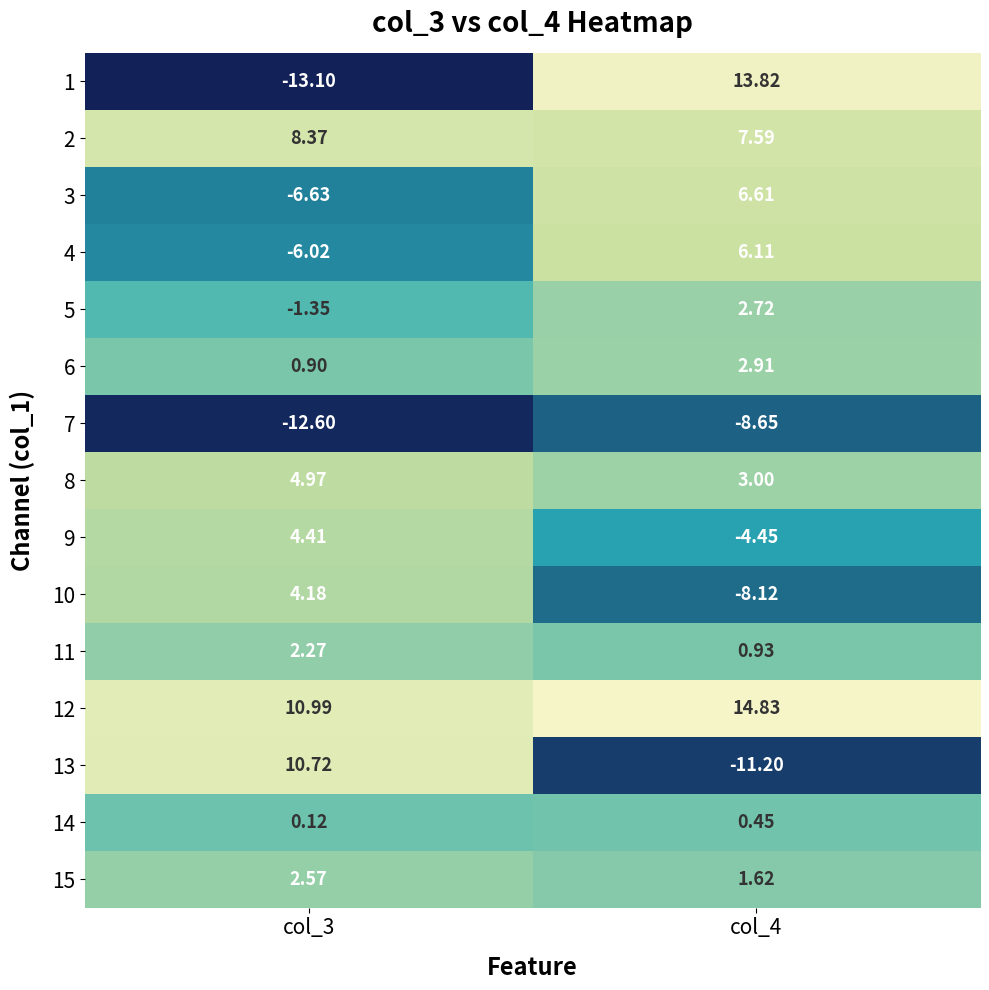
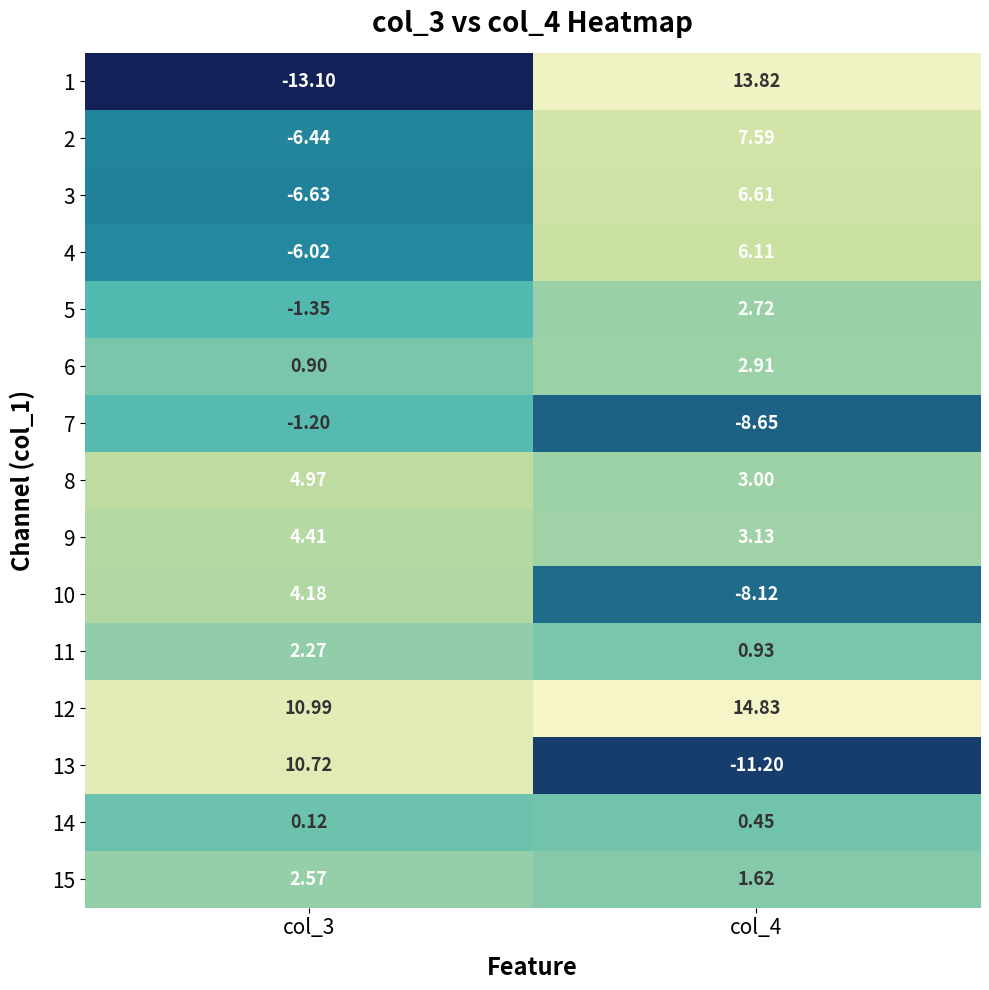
  {
    "1": {
      "col_3": -13.10,
      "col_4": 13.82
    },
    "2": {
-     "col_3": 8.37,
+     "col_3": -6.44,
      "col_4": 7.59
    },
    "3": {
      "col_3": -6.63,
      "col_4": 6.61
    },
    "4": {
      "col_3": -6.02,
      "col_4": 6.11
    },
    "5": {
      "col_3": -1.35,
      "col_4": 2.72
    },
    "6": {
      "col_3": 0.90,
      "col_4": 2.91
    },
    "7": {
-     "col_3": -12.60,
+     "col_3": -1.20,
      "col_4": -8.65
    },
    "8": {
      "col_3": 4.97,
      "col_4": 3.00
    },
    "9": {
      "col_3": 4.41,
-     "col_4": -4.45
+     "col_4": 3.13
    },
    "10": {
      "col_3": 4.18,
      "col_4": -8.12
    },
    "11": {
      "col_3": 2.27,
      "col_4": 0.93
    },
    "12": {
      "col_3": 10.99,
      "col_4": 14.83
    },
    "13": {
      "col_3": 10.72,
      "col_4": -11.20
    },
    "14": {
      "col_3": 0.12,
      "col_4": 0.45
    },
    "15": {
      "col_3": 2.57,
      "col_4": 1.62
    }
  }
